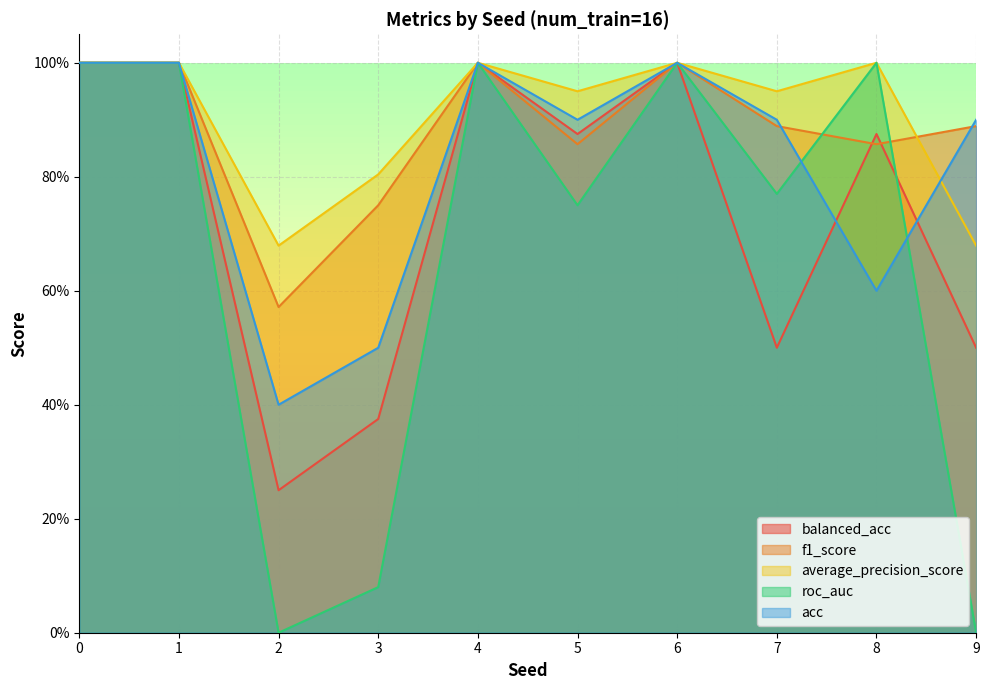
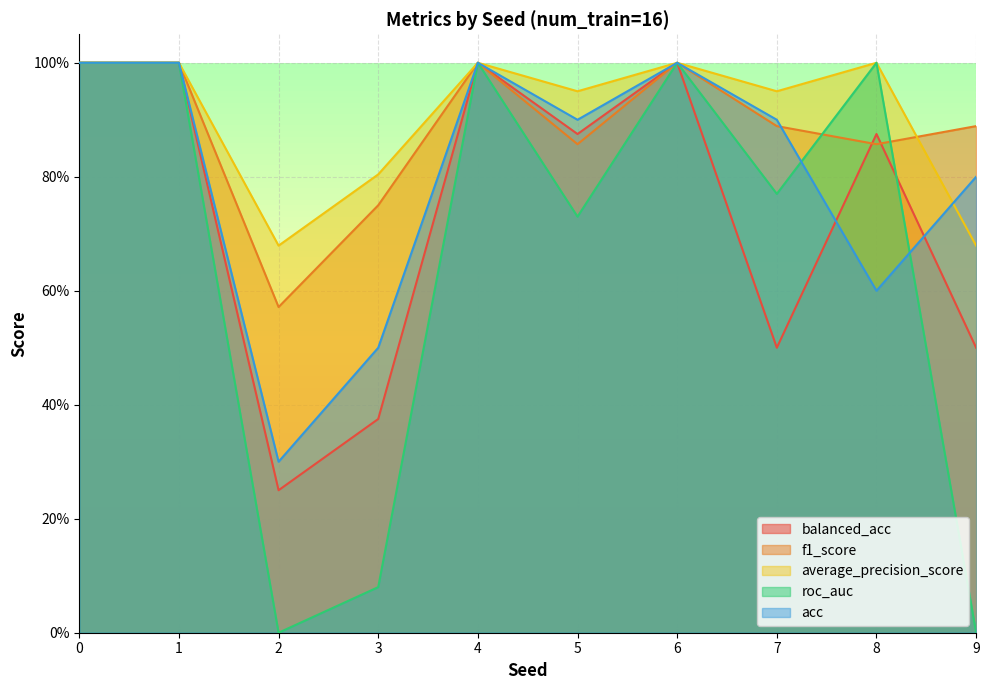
  {
    "roc_auc": {
      "2": "0%",
      "3": "8%",
-     "5": "75%",
+     "5": "73%",
      "7": "77%",
      "9": "0%"
    },
    "acc": {
-     "2": "40%",
+     "2": "30%",
      "3": "50%",
      "5": "90%",
      "7": "90%",
      "8": "60%",
-     "9": "90%"
+     "9": "80%"
    }
  }
